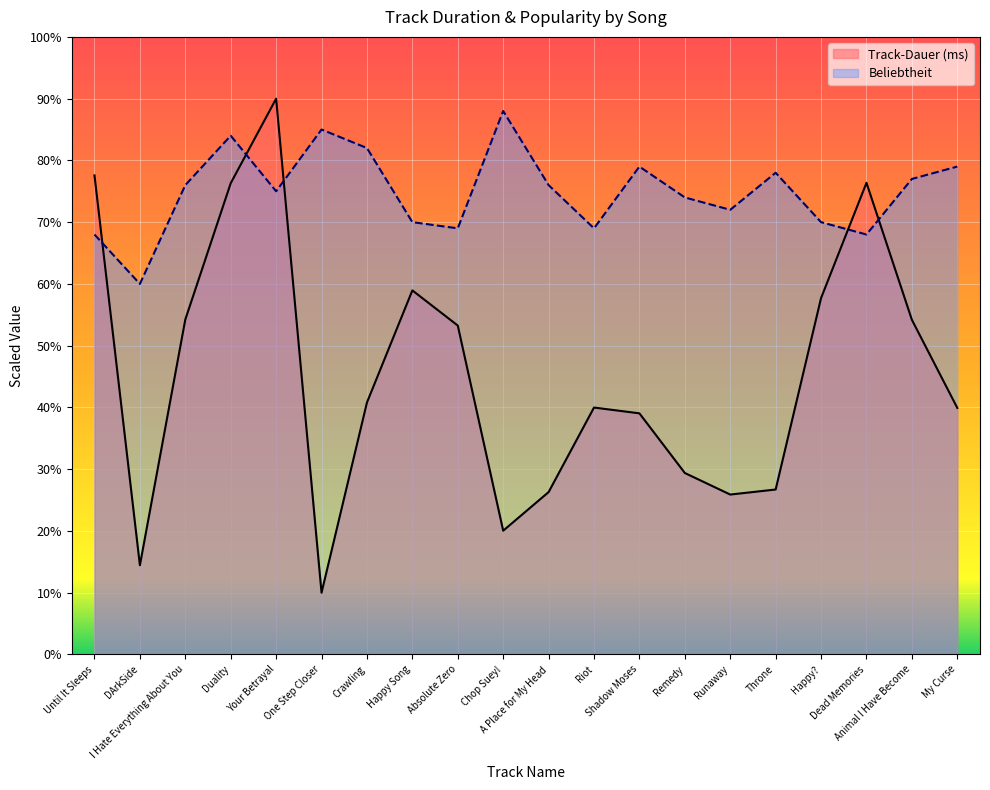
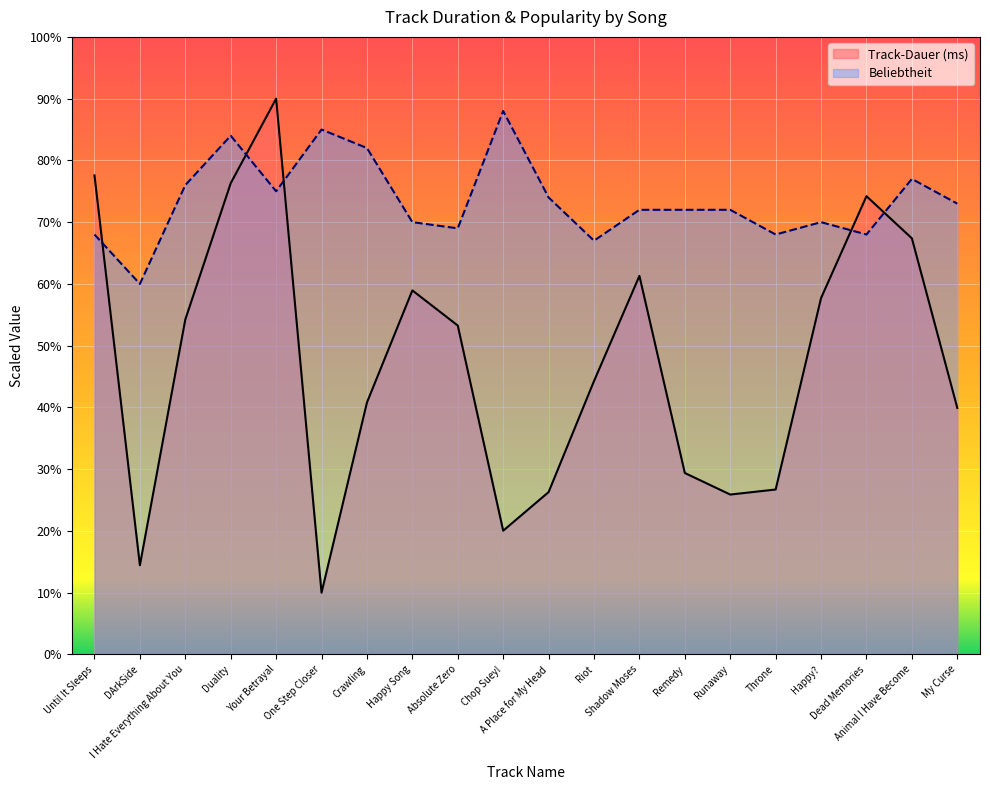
  {
    "Track-Dauer (ms)": {
      "Until It Sleeps": "78%",
      "DArkSide": "14%",
      "I Hate Everything About You": "54%",
      "Duality": "76%",
      "Your Betrayal": "90%",
      "One Step Closer": "10%",
      "Crawling": "41%",
      "Happy Song": "59%",
      "Absolute Zero": "53%",
      "Chop Suey!": "20%",
      "A Place for My Head": "26%",
-     "Riot": "40%",
-     "Shadow Moses": "39%",
+     "Riot": "44%",
+     "Shadow Moses": "61%",
      "Remedy": "29%",
      "Runaway": "26%",
      "Throne": "27%",
      "Happy?": "58%",
-     "Dead Memories": "76%",
-     "Animal I Have Become": "54%",
+     "Dead Memories": "74%",
+     "Animal I Have Become": "67%",
      "My Curse": "40%"
    },
    "Beliebtheit": {
      "Until It Sleeps": "68%",
      "DArkSide": "60%",
      "I Hate Everything About You": "76%",
      "Duality": "84%",
      "Your Betrayal": "75%",
      "One Step Closer": "85%",
      "Crawling": "82%",
      "Happy Song": "70%",
      "Absolute Zero": "69%",
      "Chop Suey!": "88%",
-     "A Place for My Head": "76%",
-     "Riot": "69%",
-     "Shadow Moses": "79%",
-     "Remedy": "74%",
+     "A Place for My Head": "74%",
+     "Riot": "67%",
+     "Shadow Moses": "72%",
+     "Remedy": "72%",
      "Runaway": "72%",
-     "Throne": "78%",
+     "Throne": "68%",
      "Happy?": "70%",
      "Dead Memories": "68%",
      "Animal I Have Become": "77%",
-     "My Curse": "79%"
+     "My Curse": "73%"
    }
  }
